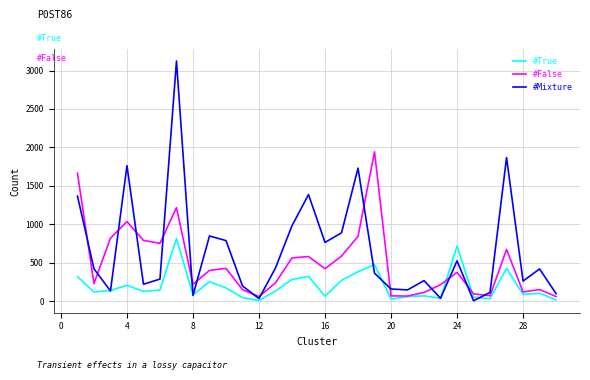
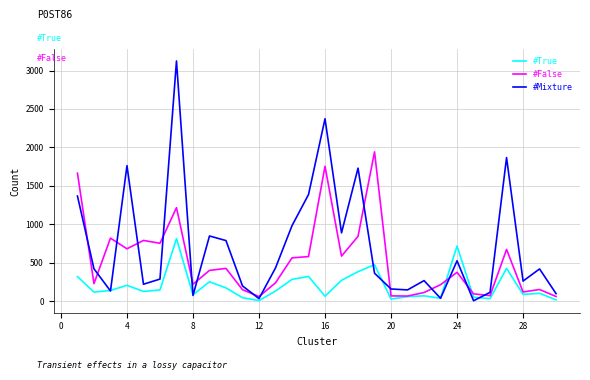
  {
    "#True": {
      "4": 200,
      "16": 100,
      "20": 0,
      "24": 700
    },
    "#False": {
-     "4": 1000,
+     "4": 700,
      "8": 200,
-     "16": 400,
+     "16": 1800,
      "20": 100,
      "24": 400
    },
    "#Mixture": {
      "4": 1800,
-     "16": 800,
+     "16": 2400,
      "20": 200,
      "24": 500,
      "28": 300
    }
  }
